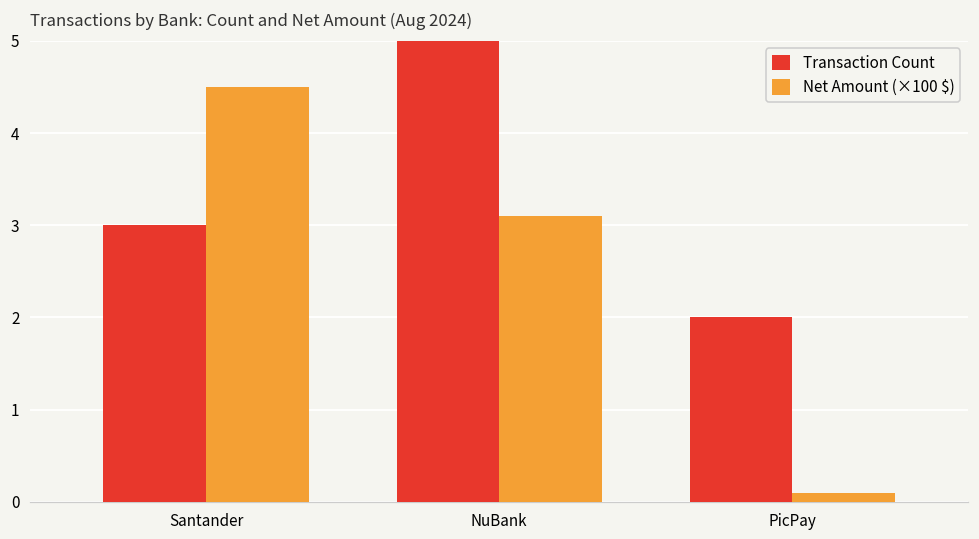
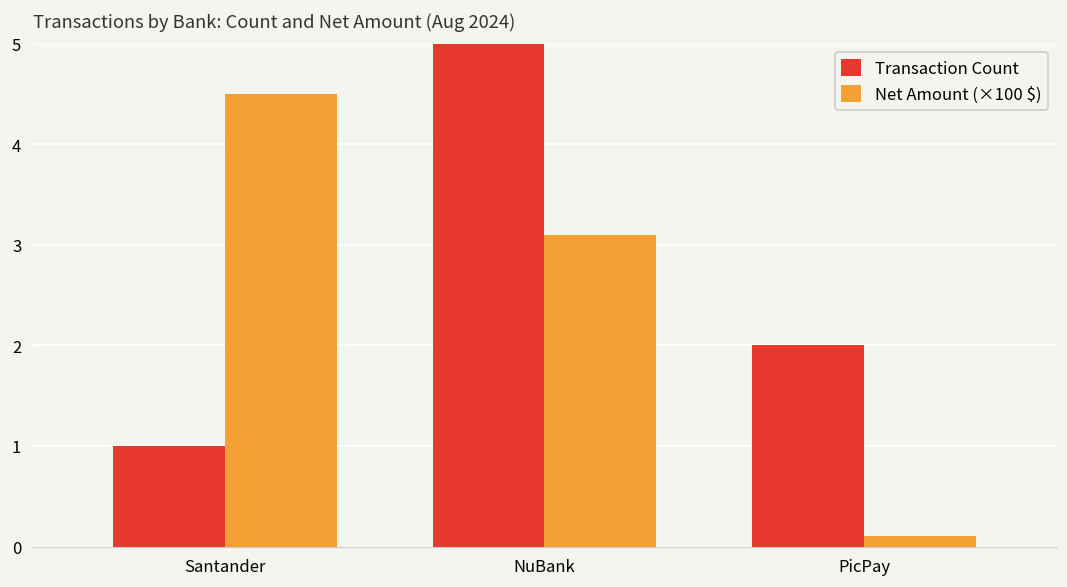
  {
    "Transaction Count": {
-     "Santander": 3,
+     "Santander": 1,
      "NuBank": 5,
      "PicPay": 2
    },
    "Net Amount (×100 $)": {
      "Santander": 4.5,
      "NuBank": 3.1,
      "PicPay": 0.1
    }
  }
